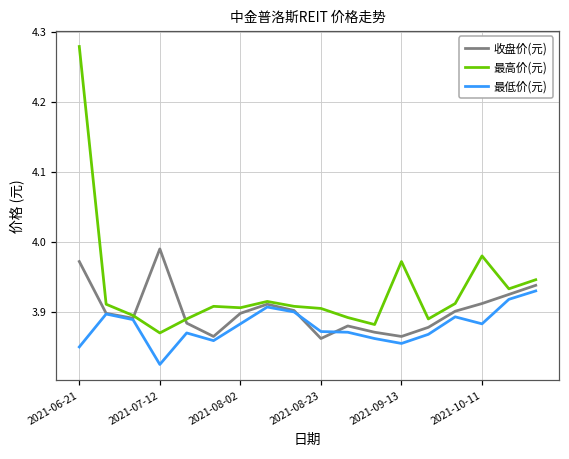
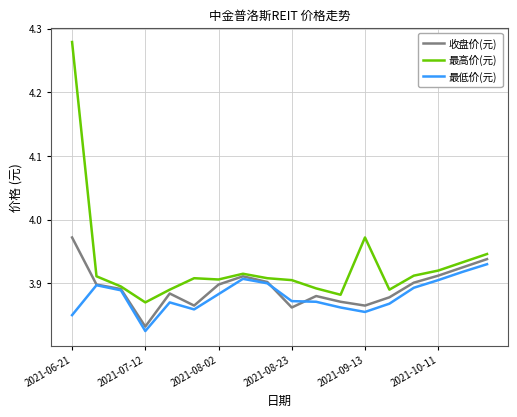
  {
    "收盘价(元)": {
      "2021-06-21": 3.97,
-     "2021-07-12": 3.99,
+     "2021-07-12": 3.83,
      "2021-08-02": 3.90,
      "2021-08-23": 3.86,
      "2021-09-13": 3.87,
      "2021-10-11": 3.91
    },
    "最高价(元)": {
      "2021-06-21": 4.28,
      "2021-07-12": 3.87,
      "2021-08-02": 3.91,
      "2021-08-23": 3.91,
      "2021-09-13": 3.97,
-     "2021-10-11": 3.98
+     "2021-10-11": 3.92
    },
    "最低价(元)": {
      "2021-06-21": 3.85,
      "2021-07-12": 3.83,
      "2021-08-02": 3.88,
      "2021-08-23": 3.87,
      "2021-09-13": 3.86,
-     "2021-10-11": 3.88
+     "2021-10-11": 3.91
    }
  }
